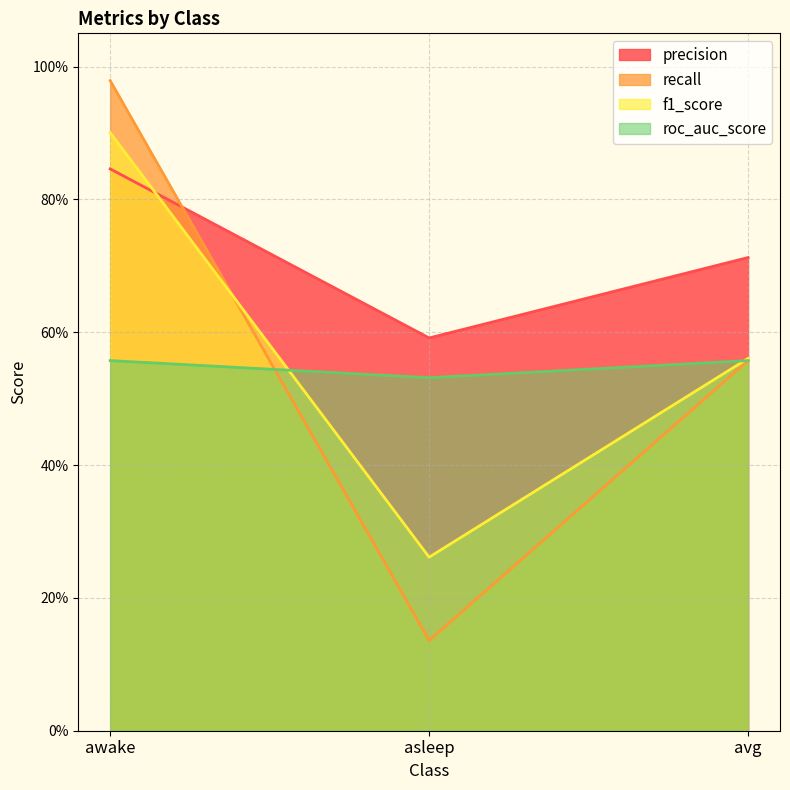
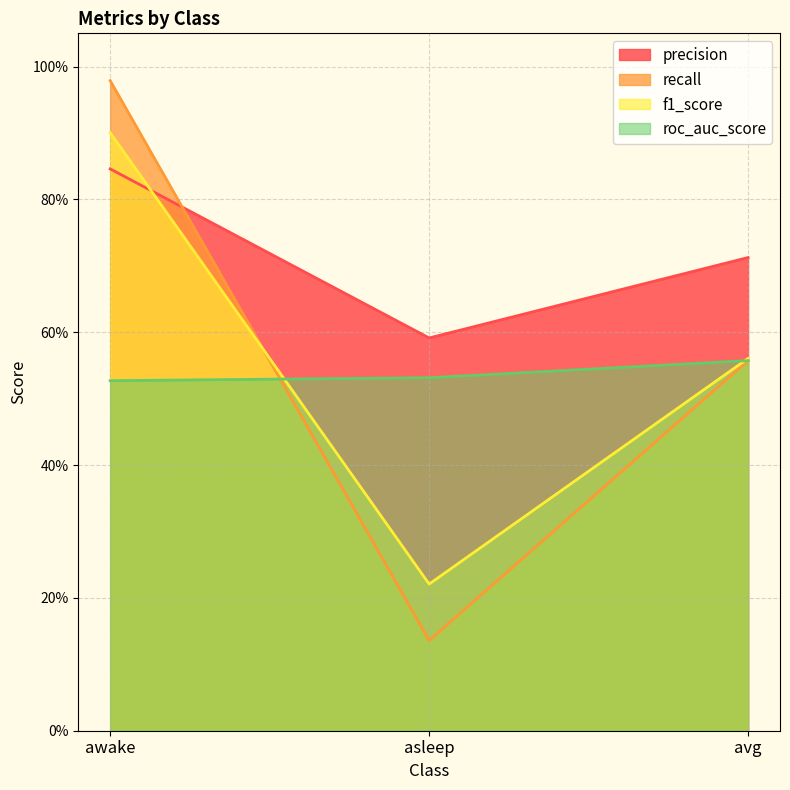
  {
    "precision": {
      "awake": "85%",
      "asleep": "59%",
      "avg": "71%"
    },
    "recall": {
      "awake": "98%",
      "asleep": "14%"
    },
    "f1_score": {
      "awake": "90%",
-     "asleep": "26%"
+     "asleep": "22%"
    },
    "roc_auc_score": {
-     "awake": "56%",
+     "awake": "53%",
      "asleep": "53%"
    }
  }
